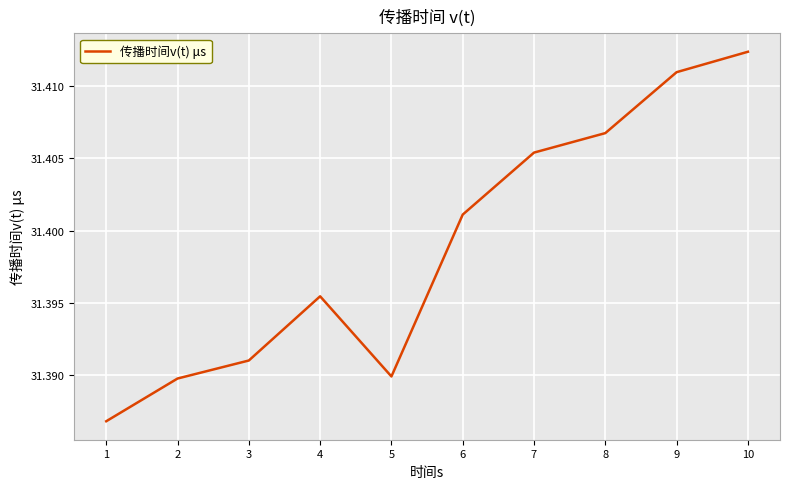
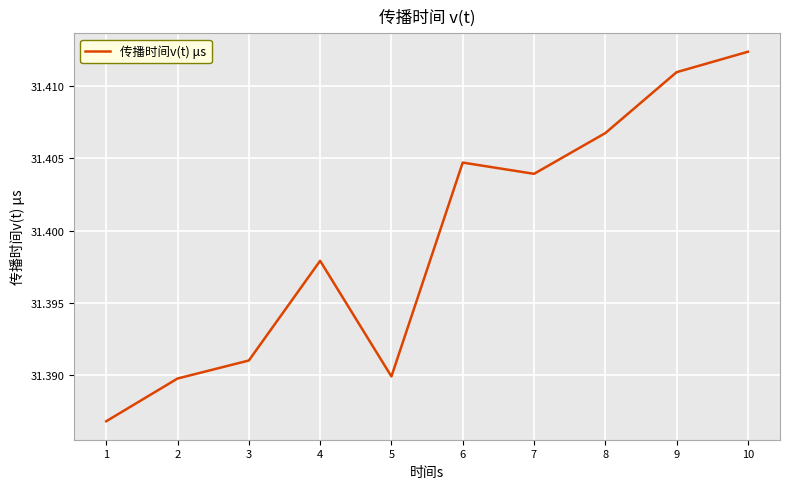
  {
    "1": 31.3868,
    "2": 31.3897,
    "3": 31.3910,
-   "4": 31.3954,
+   "4": 31.3979,
    "5": 31.3899,
-   "6": 31.4011,
-   "7": 31.4054,
+   "6": 31.4047,
+   "7": 31.4039,
    "8": 31.4068,
    "9": 31.4110,
    "10": 31.4124
  }
